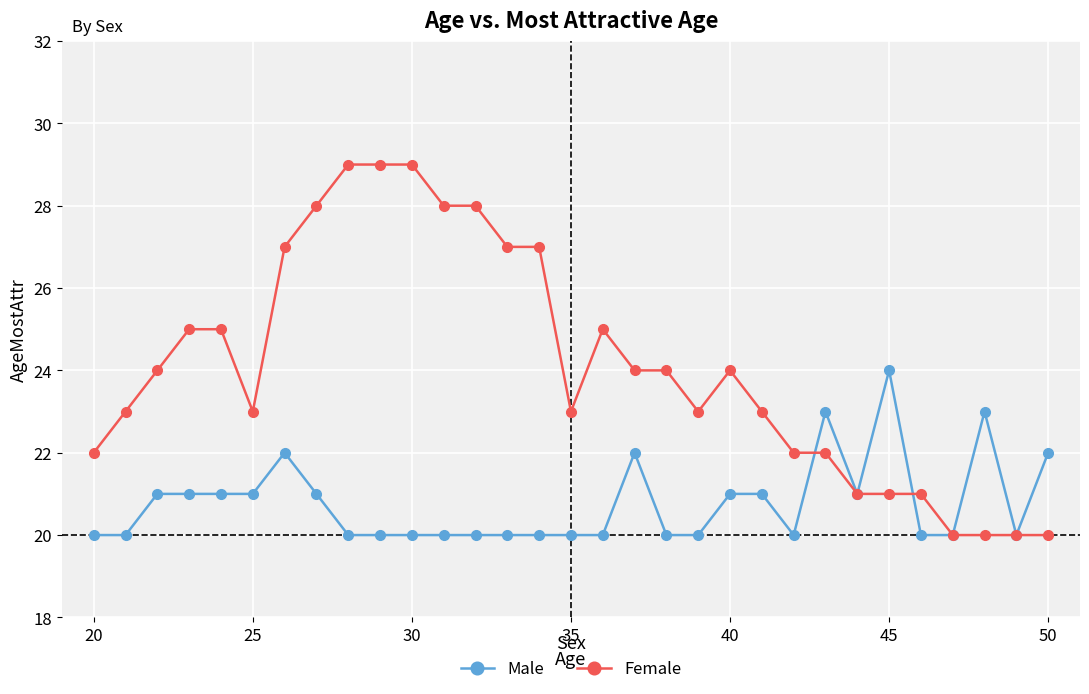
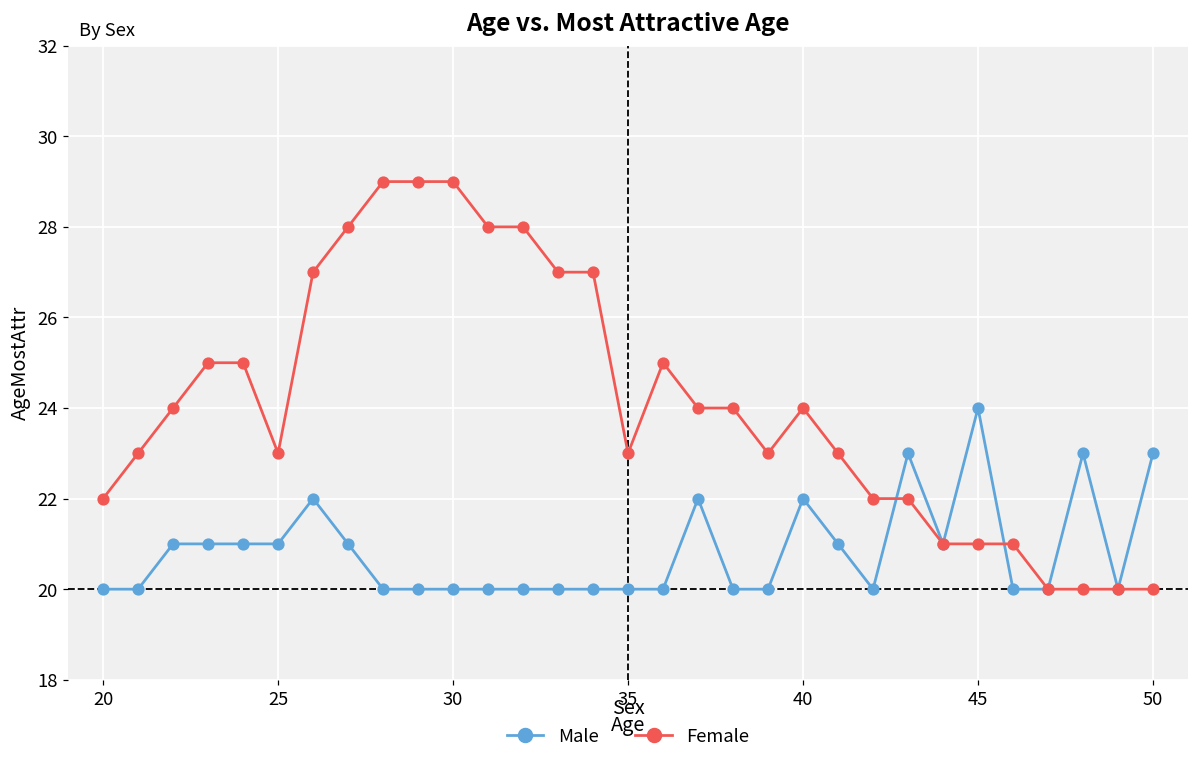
  {
    "Male": {
      "20": 20,
      "25": 21,
      "30": 20,
      "35": 20,
-     "40": 21,
+     "40": 22,
      "45": 24,
-     "50": 22
+     "50": 23
    },
    "Female": {
      "20": 22,
      "25": 23,
      "30": 29,
      "35": 23,
      "40": 24,
      "45": 21,
      "50": 20
    }
  }
